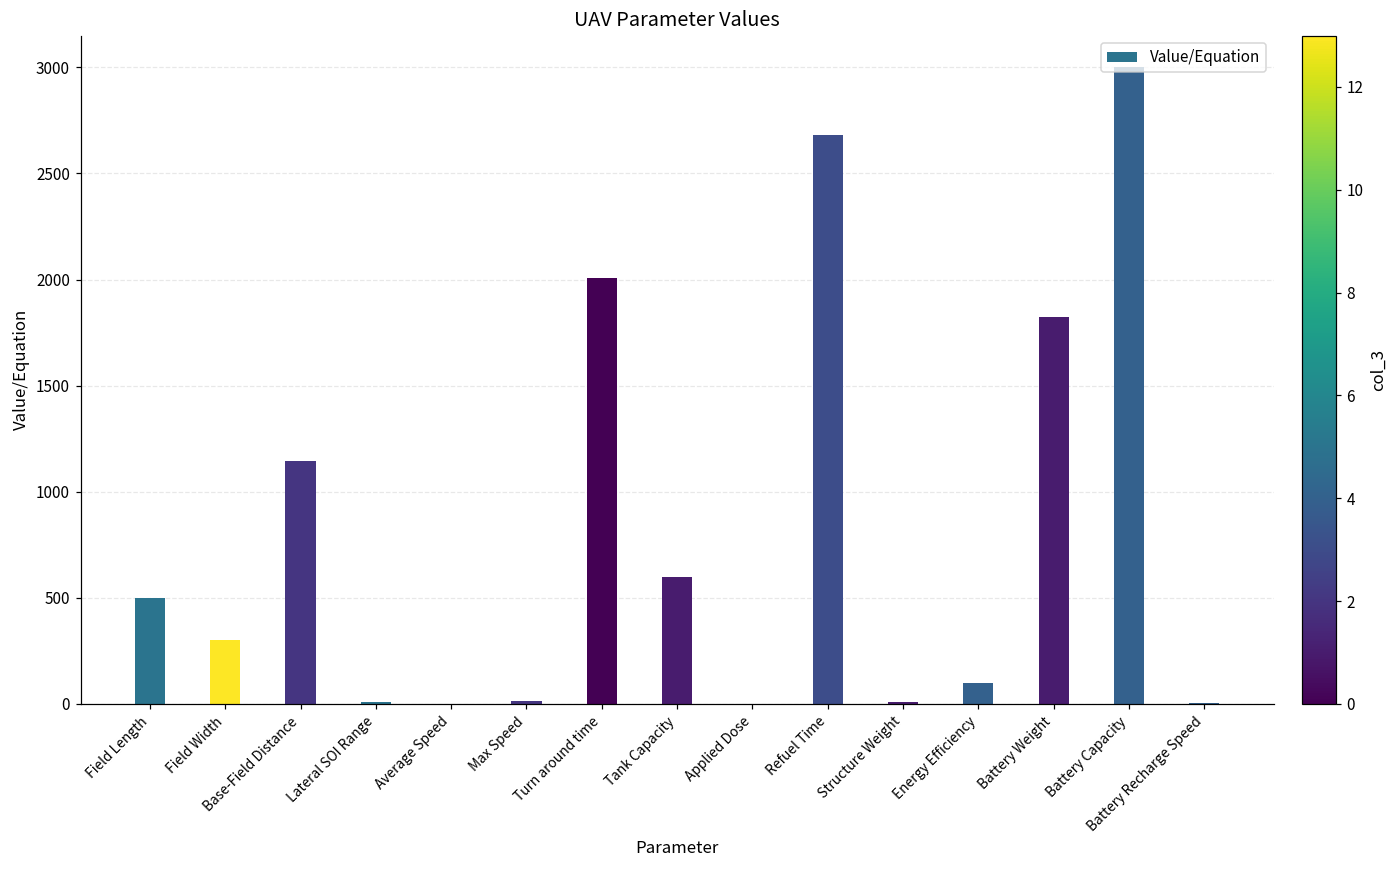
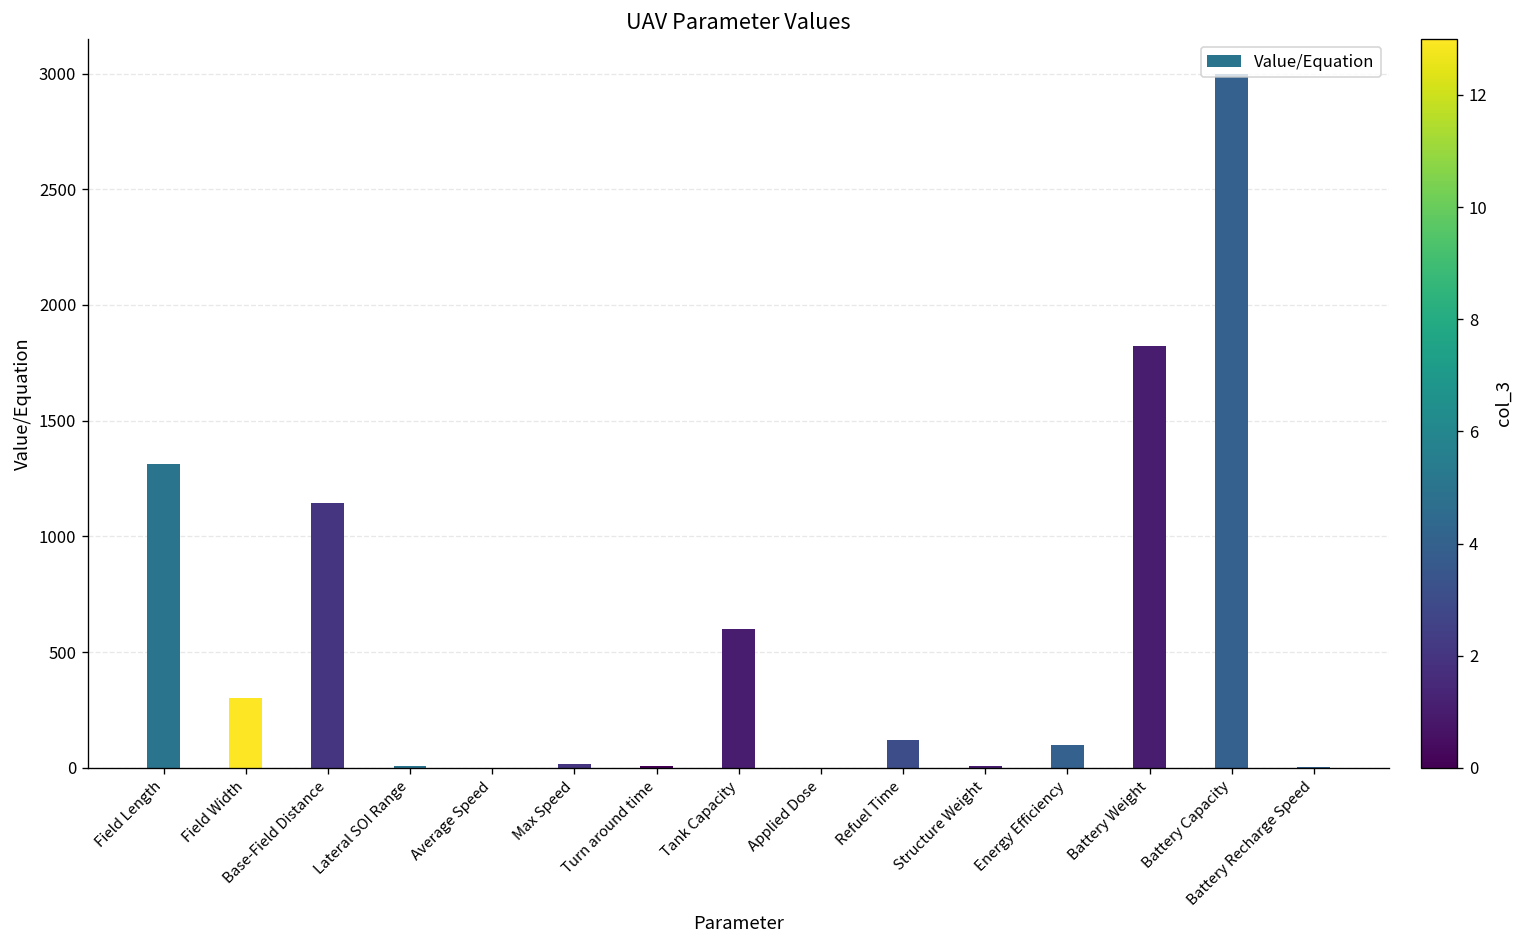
  {
-   "Field Length": 500,
+   "Field Length": 1310,
    "Field Width": 300,
    "Base-Field Distance": 1150,
    "Max Speed": 20,
-   "Turn around time": 2010,
+   "Turn around time": 10,
    "Tank Capacity": 600,
-   "Refuel Time": 2680,
+   "Refuel Time": 120,
    "Energy Efficiency": 100,
    "Battery Weight": 1820
  }
